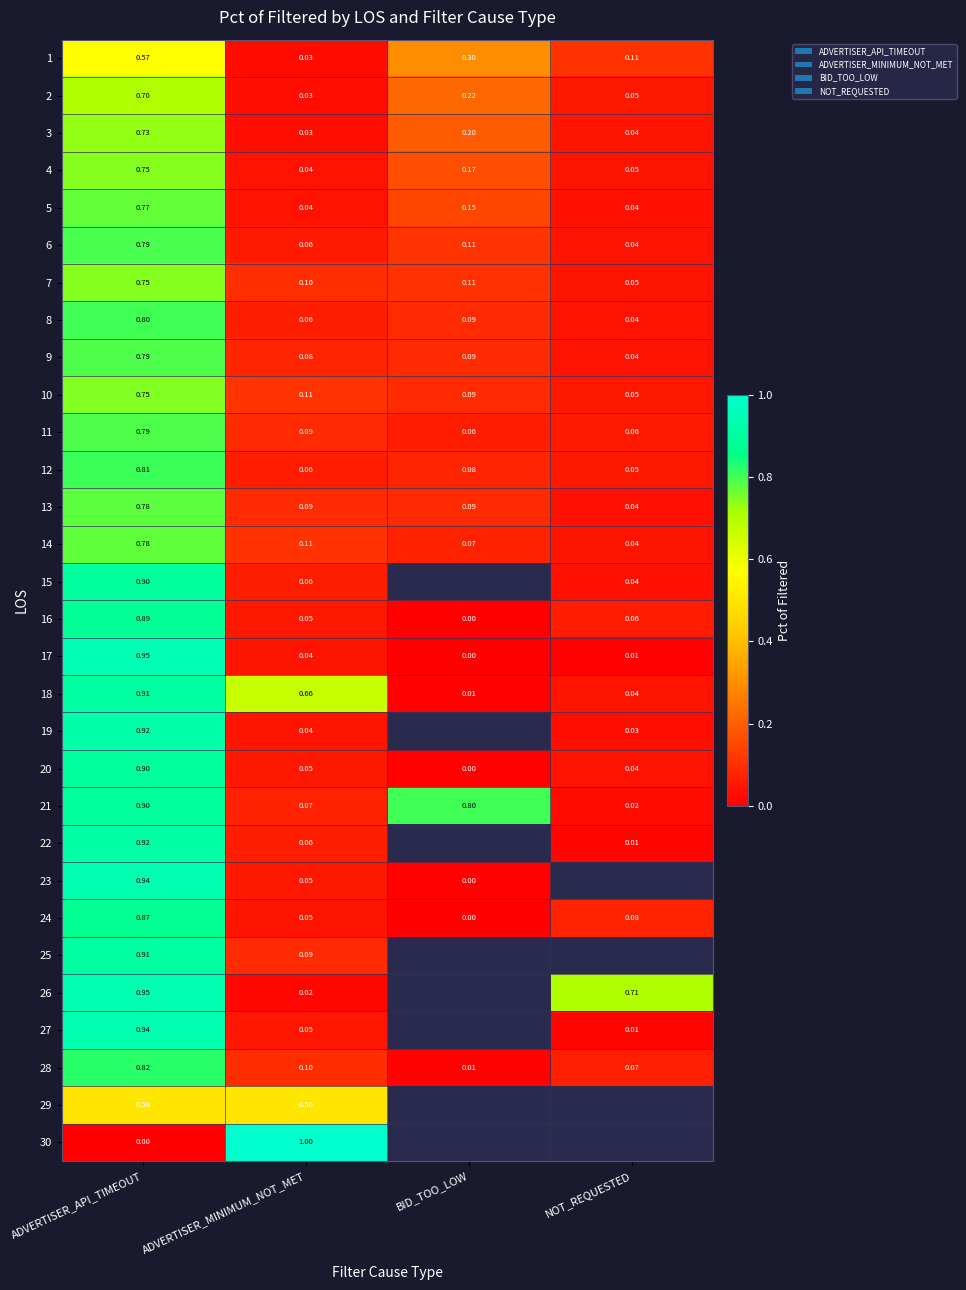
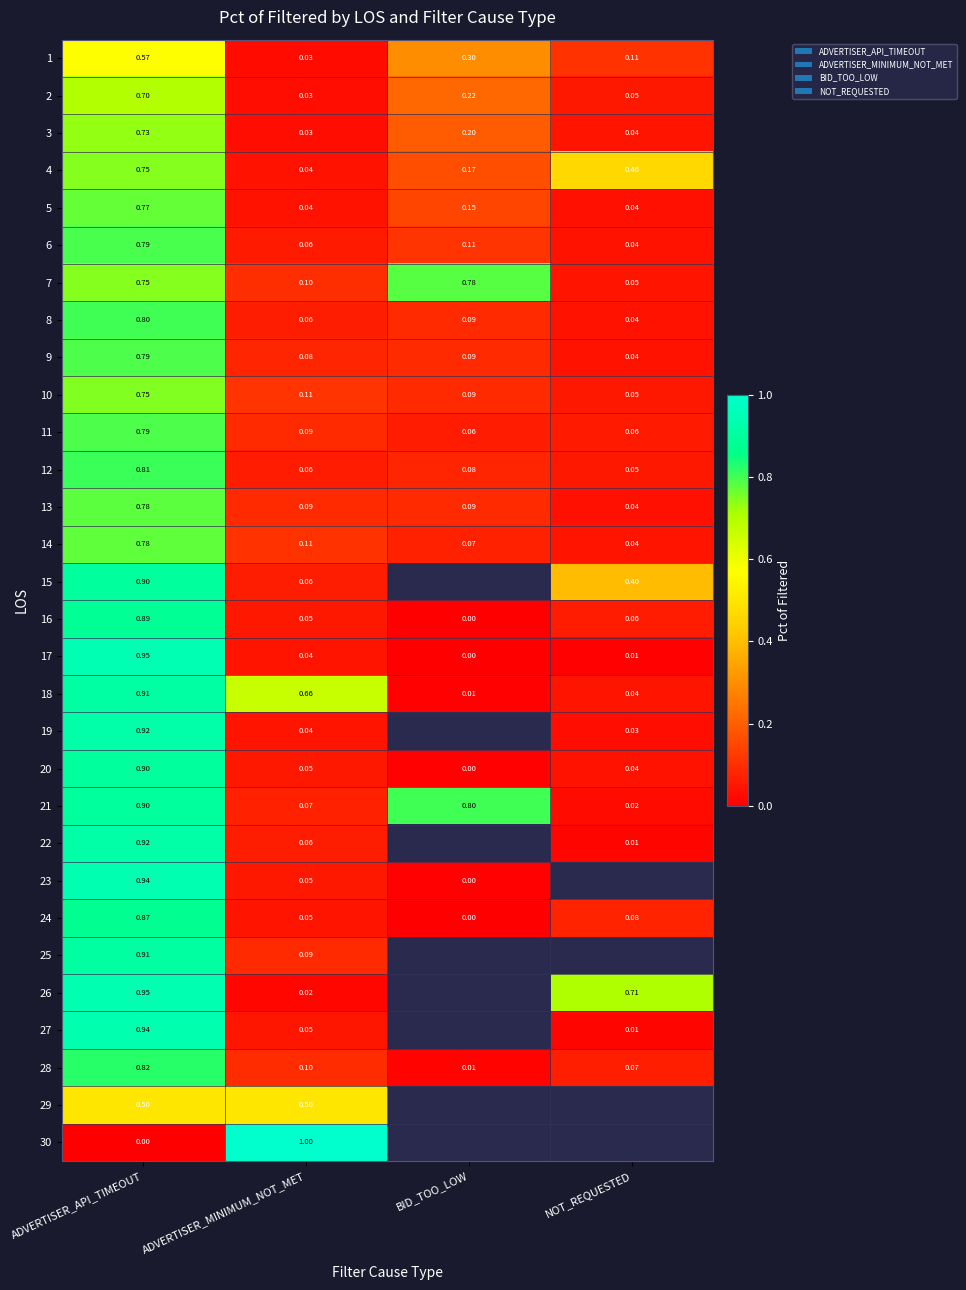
  {
    "1": {
      "ADVERTISER_API_TIMEOUT": 0.57,
      "ADVERTISER_MINIMUM_NOT_MET": 0.03,
      "BID_TOO_LOW": 0.30,
      "NOT_REQUESTED": 0.11
    },
    "2": {
      "ADVERTISER_API_TIMEOUT": 0.70,
      "ADVERTISER_MINIMUM_NOT_MET": 0.03,
      "BID_TOO_LOW": 0.22,
      "NOT_REQUESTED": 0.05
    },
    "3": {
      "ADVERTISER_API_TIMEOUT": 0.73,
      "ADVERTISER_MINIMUM_NOT_MET": 0.03,
      "BID_TOO_LOW": 0.20,
      "NOT_REQUESTED": 0.04
    },
    "4": {
      "ADVERTISER_API_TIMEOUT": 0.75,
      "ADVERTISER_MINIMUM_NOT_MET": 0.04,
      "BID_TOO_LOW": 0.17,
-     "NOT_REQUESTED": 0.05
+     "NOT_REQUESTED": 0.46
    },
    "5": {
      "ADVERTISER_API_TIMEOUT": 0.77,
      "ADVERTISER_MINIMUM_NOT_MET": 0.04,
      "BID_TOO_LOW": 0.15,
      "NOT_REQUESTED": 0.04
    },
    "6": {
      "ADVERTISER_API_TIMEOUT": 0.79,
      "ADVERTISER_MINIMUM_NOT_MET": 0.06,
      "BID_TOO_LOW": 0.11,
      "NOT_REQUESTED": 0.04
    },
    "7": {
      "ADVERTISER_API_TIMEOUT": 0.75,
      "ADVERTISER_MINIMUM_NOT_MET": 0.10,
-     "BID_TOO_LOW": 0.11,
+     "BID_TOO_LOW": 0.78,
      "NOT_REQUESTED": 0.05
    },
    "8": {
      "ADVERTISER_API_TIMEOUT": 0.80,
      "ADVERTISER_MINIMUM_NOT_MET": 0.06,
      "BID_TOO_LOW": 0.09,
      "NOT_REQUESTED": 0.04
    },
    "9": {
      "ADVERTISER_API_TIMEOUT": 0.79,
      "ADVERTISER_MINIMUM_NOT_MET": 0.08,
      "BID_TOO_LOW": 0.09,
      "NOT_REQUESTED": 0.04
    },
    "10": {
      "ADVERTISER_API_TIMEOUT": 0.75,
      "ADVERTISER_MINIMUM_NOT_MET": 0.11,
      "BID_TOO_LOW": 0.09,
      "NOT_REQUESTED": 0.05
    },
    "11": {
      "ADVERTISER_API_TIMEOUT": 0.79,
      "ADVERTISER_MINIMUM_NOT_MET": 0.09,
      "BID_TOO_LOW": 0.06,
      "NOT_REQUESTED": 0.06
    },
    "12": {
      "ADVERTISER_API_TIMEOUT": 0.81,
      "ADVERTISER_MINIMUM_NOT_MET": 0.06,
      "BID_TOO_LOW": 0.08,
      "NOT_REQUESTED": 0.05
    },
    "13": {
      "ADVERTISER_API_TIMEOUT": 0.78,
      "ADVERTISER_MINIMUM_NOT_MET": 0.09,
      "BID_TOO_LOW": 0.09,
      "NOT_REQUESTED": 0.04
    },
    "14": {
      "ADVERTISER_API_TIMEOUT": 0.78,
      "ADVERTISER_MINIMUM_NOT_MET": 0.11,
      "BID_TOO_LOW": 0.07,
      "NOT_REQUESTED": 0.04
    },
    "15": {
      "ADVERTISER_API_TIMEOUT": 0.90,
      "ADVERTISER_MINIMUM_NOT_MET": 0.06,
-     "NOT_REQUESTED": 0.04
+     "NOT_REQUESTED": 0.40
    },
    "16": {
      "ADVERTISER_API_TIMEOUT": 0.89,
      "ADVERTISER_MINIMUM_NOT_MET": 0.05,
      "BID_TOO_LOW": 0.00,
      "NOT_REQUESTED": 0.06
    },
    "17": {
      "ADVERTISER_API_TIMEOUT": 0.95,
      "ADVERTISER_MINIMUM_NOT_MET": 0.04,
      "BID_TOO_LOW": 0.00,
      "NOT_REQUESTED": 0.01
    },
    "18": {
      "ADVERTISER_API_TIMEOUT": 0.91,
      "ADVERTISER_MINIMUM_NOT_MET": 0.66,
      "BID_TOO_LOW": 0.01,
      "NOT_REQUESTED": 0.04
    },
    "19": {
      "ADVERTISER_API_TIMEOUT": 0.92,
      "ADVERTISER_MINIMUM_NOT_MET": 0.04,
      "NOT_REQUESTED": 0.03
    },
    "20": {
      "ADVERTISER_API_TIMEOUT": 0.90,
      "ADVERTISER_MINIMUM_NOT_MET": 0.05,
      "BID_TOO_LOW": 0.00,
      "NOT_REQUESTED": 0.04
    },
    "21": {
      "ADVERTISER_API_TIMEOUT": 0.90,
      "ADVERTISER_MINIMUM_NOT_MET": 0.07,
      "BID_TOO_LOW": 0.80,
      "NOT_REQUESTED": 0.02
    },
    "22": {
      "ADVERTISER_API_TIMEOUT": 0.92,
      "ADVERTISER_MINIMUM_NOT_MET": 0.06,
      "NOT_REQUESTED": 0.01
    },
    "23": {
      "ADVERTISER_API_TIMEOUT": 0.94,
      "ADVERTISER_MINIMUM_NOT_MET": 0.05,
      "BID_TOO_LOW": 0.00
    },
    "24": {
      "ADVERTISER_API_TIMEOUT": 0.87,
      "ADVERTISER_MINIMUM_NOT_MET": 0.05,
      "BID_TOO_LOW": 0.00,
      "NOT_REQUESTED": 0.08
    },
    "25": {
      "ADVERTISER_API_TIMEOUT": 0.91,
      "ADVERTISER_MINIMUM_NOT_MET": 0.09
    },
    "26": {
      "ADVERTISER_API_TIMEOUT": 0.95,
      "ADVERTISER_MINIMUM_NOT_MET": 0.02,
      "NOT_REQUESTED": 0.71
    },
    "27": {
      "ADVERTISER_API_TIMEOUT": 0.94,
      "ADVERTISER_MINIMUM_NOT_MET": 0.05,
      "NOT_REQUESTED": 0.01
    },
    "28": {
      "ADVERTISER_API_TIMEOUT": 0.82,
      "ADVERTISER_MINIMUM_NOT_MET": 0.10,
      "BID_TOO_LOW": 0.01,
      "NOT_REQUESTED": 0.07
    },
    "29": {
      "ADVERTISER_API_TIMEOUT": 0.50,
      "ADVERTISER_MINIMUM_NOT_MET": 0.50
    },
    "30": {
      "ADVERTISER_API_TIMEOUT": 0.00,
      "ADVERTISER_MINIMUM_NOT_MET": 1.00
    }
  }
